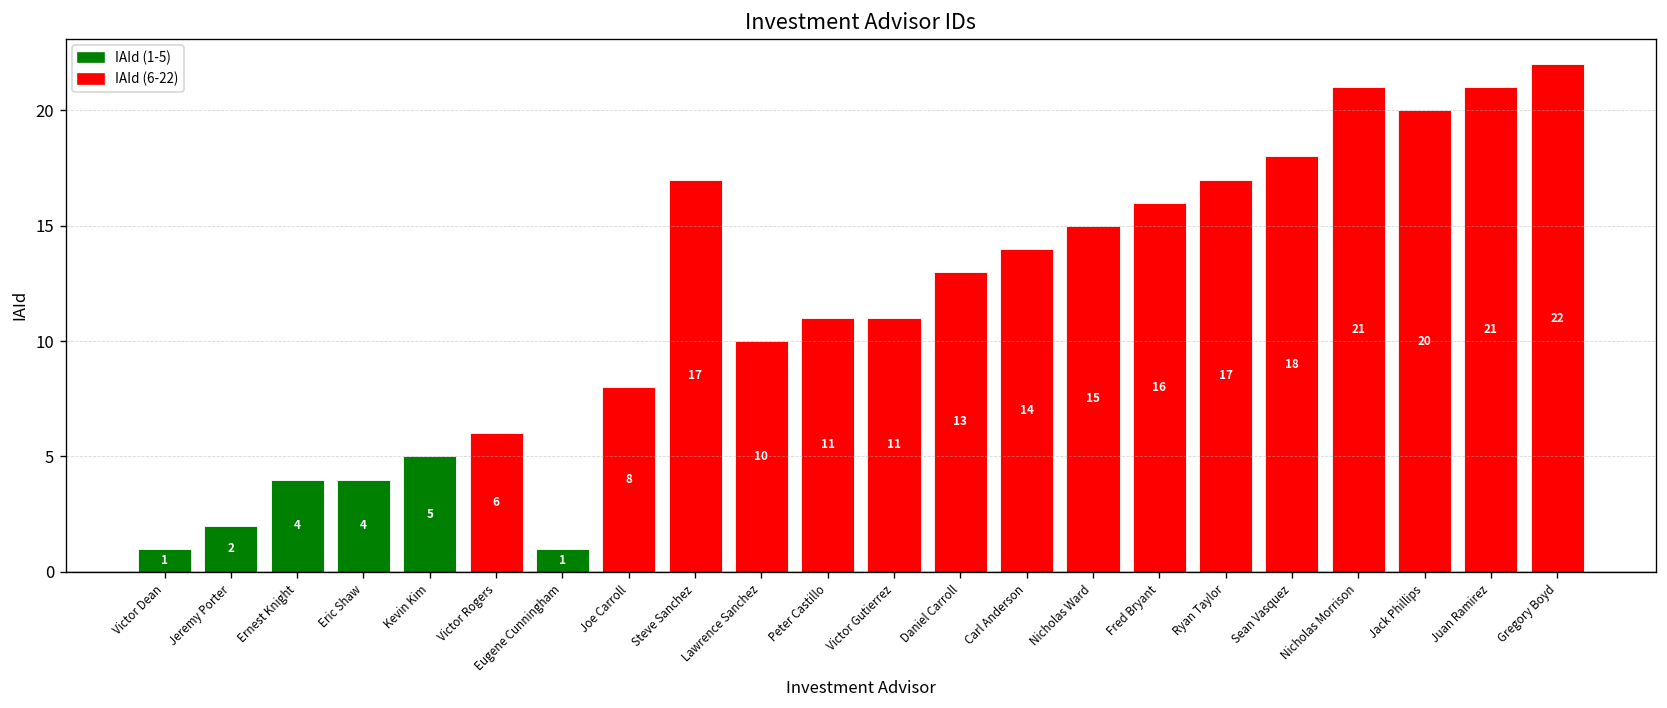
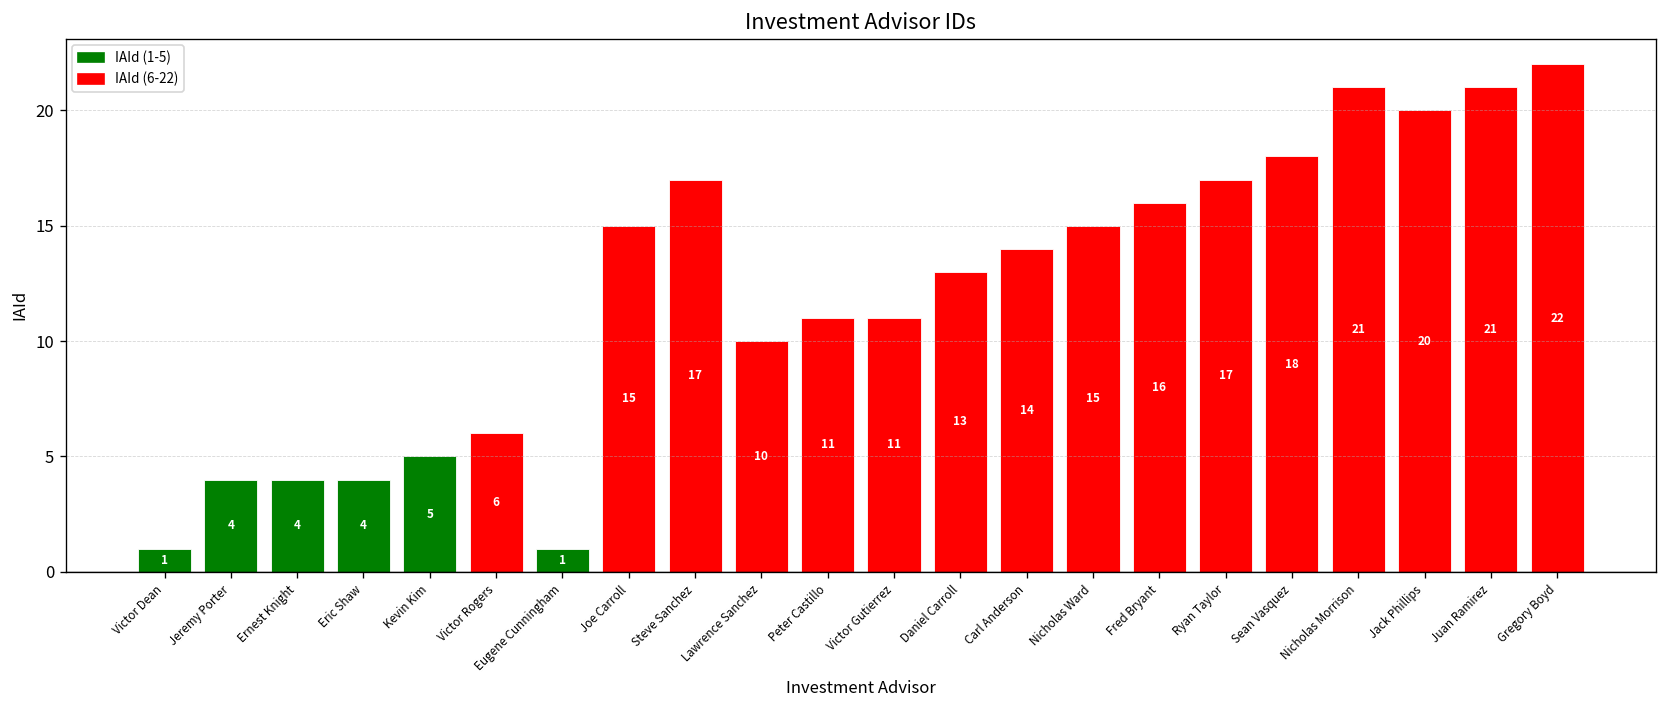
  {
    "Victor Dean": 1,
-   "Jeremy Porter": 2,
+   "Jeremy Porter": 4,
    "Ernest Knight": 4,
    "Eric Shaw": 4,
    "Kevin Kim": 5,
    "Victor Rogers": 6,
    "Eugene Cunningham": 1,
-   "Joe Carroll": 8,
+   "Joe Carroll": 15,
    "Steve Sanchez": 17,
    "Lawrence Sanchez": 10,
    "Peter Castillo": 11,
    "Victor Gutierrez": 11,
    "Daniel Carroll": 13,
    "Carl Anderson": 14,
    "Nicholas Ward": 15,
    "Fred Bryant": 16,
    "Ryan Taylor": 17,
    "Sean Vasquez": 18,
    "Nicholas Morrison": 21,
    "Jack Phillips": 20,
    "Juan Ramirez": 21,
    "Gregory Boyd": 22
  }
